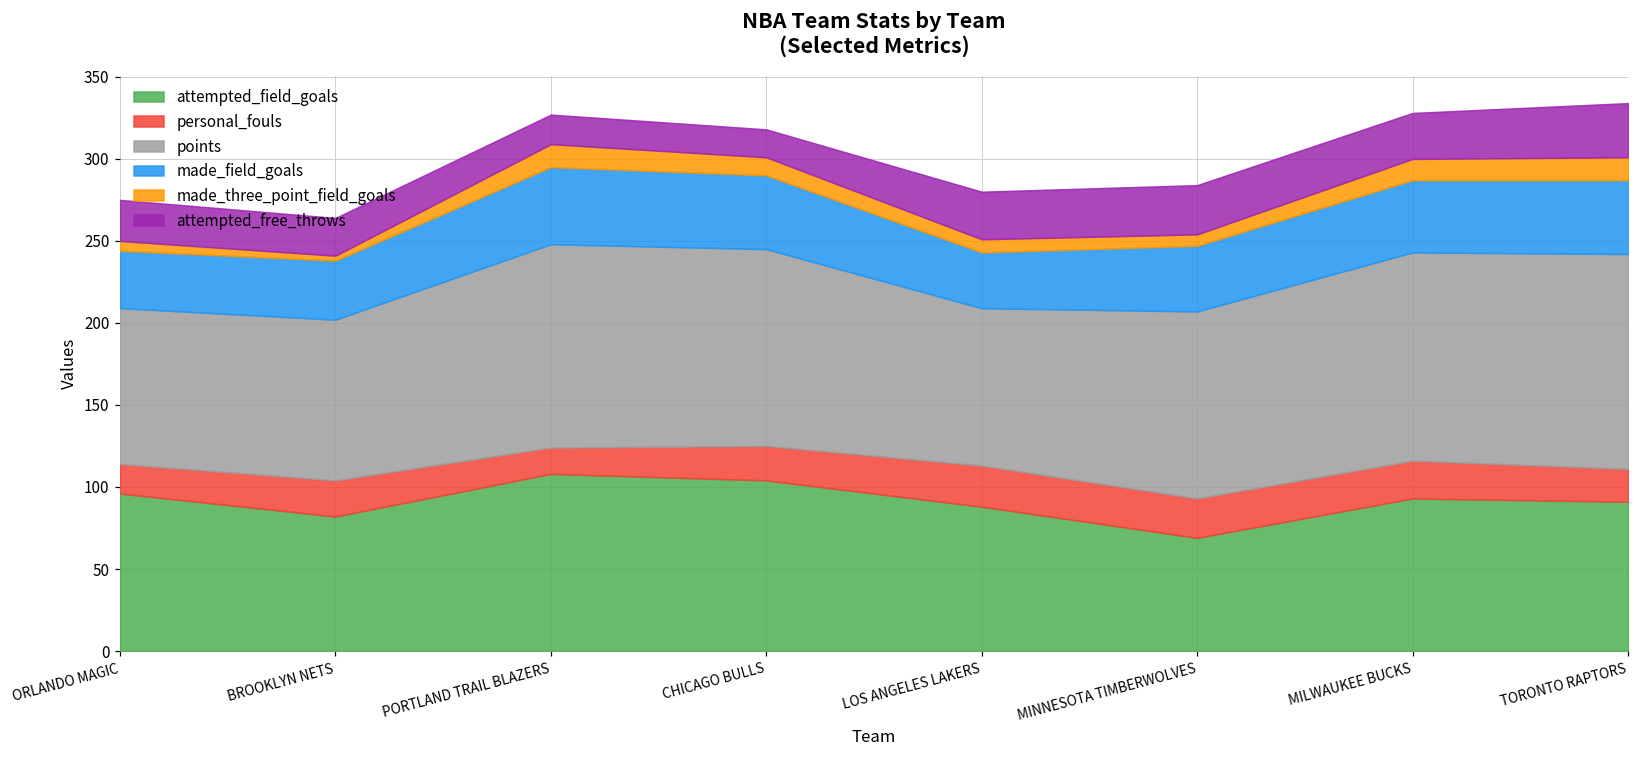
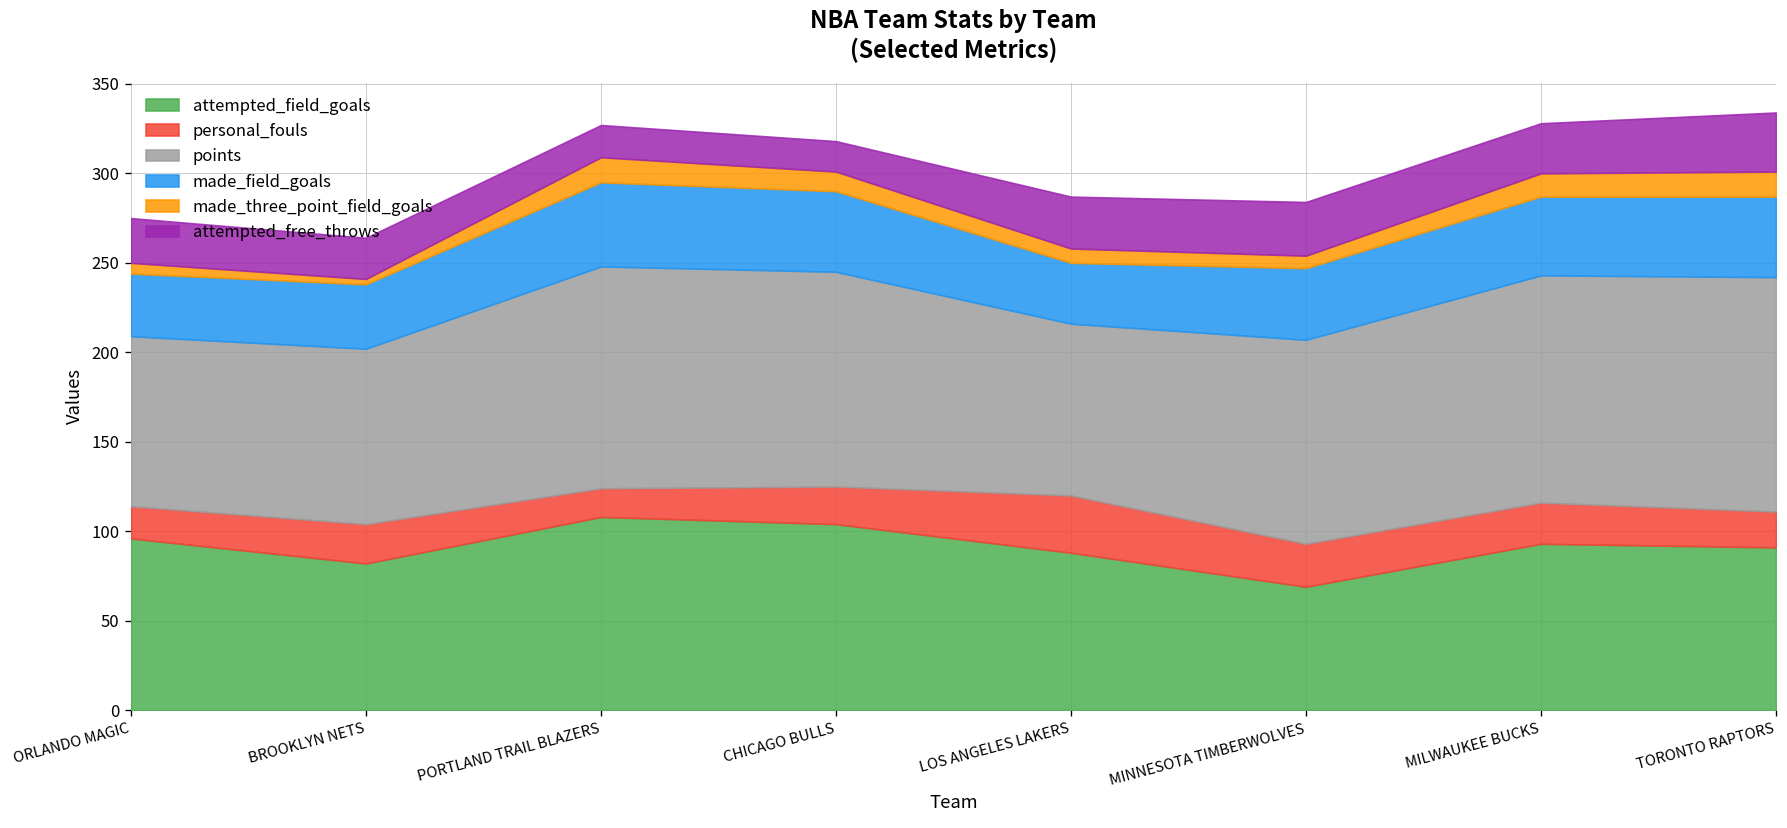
  {
    "attempted_field_goals": {
      "ORLANDO MAGIC": 96,
      "BROOKLYN NETS": 82,
      "PORTLAND TRAIL BLAZERS": 108,
      "CHICAGO BULLS": 104,
      "LOS ANGELES LAKERS": 88,
      "MINNESOTA TIMBERWOLVES": 69,
      "MILWAUKEE BUCKS": 93,
      "TORONTO RAPTORS": 91
    },
    "personal_fouls": {
      "ORLANDO MAGIC": 18,
      "BROOKLYN NETS": 22,
      "PORTLAND TRAIL BLAZERS": 16,
      "CHICAGO BULLS": 21,
-     "LOS ANGELES LAKERS": 25,
+     "LOS ANGELES LAKERS": 32,
      "MINNESOTA TIMBERWOLVES": 24,
      "MILWAUKEE BUCKS": 23,
      "TORONTO RAPTORS": 20
    },
    "points": {
      "ORLANDO MAGIC": 95,
      "BROOKLYN NETS": 98,
      "PORTLAND TRAIL BLAZERS": 124,
      "CHICAGO BULLS": 120,
      "LOS ANGELES LAKERS": 96,
      "MINNESOTA TIMBERWOLVES": 114,
      "MILWAUKEE BUCKS": 127,
      "TORONTO RAPTORS": 131
    },
    "made_field_goals": {
      "ORLANDO MAGIC": 35,
      "BROOKLYN NETS": 36,
      "PORTLAND TRAIL BLAZERS": 47,
      "CHICAGO BULLS": 45,
      "LOS ANGELES LAKERS": 34,
      "MINNESOTA TIMBERWOLVES": 40,
      "MILWAUKEE BUCKS": 44,
      "TORONTO RAPTORS": 45
    },
    "made_three_point_field_goals": {
      "ORLANDO MAGIC": 6,
      "BROOKLYN NETS": 3,
      "PORTLAND TRAIL BLAZERS": 14,
      "CHICAGO BULLS": 11,
      "LOS ANGELES LAKERS": 8,
      "MINNESOTA TIMBERWOLVES": 7,
      "MILWAUKEE BUCKS": 13,
      "TORONTO RAPTORS": 14
    },
    "attempted_free_throws": {
      "ORLANDO MAGIC": 25,
      "BROOKLYN NETS": 23,
      "PORTLAND TRAIL BLAZERS": 18,
      "CHICAGO BULLS": 17,
      "LOS ANGELES LAKERS": 29,
      "MINNESOTA TIMBERWOLVES": 30,
      "MILWAUKEE BUCKS": 28,
      "TORONTO RAPTORS": 33
    }
  }
